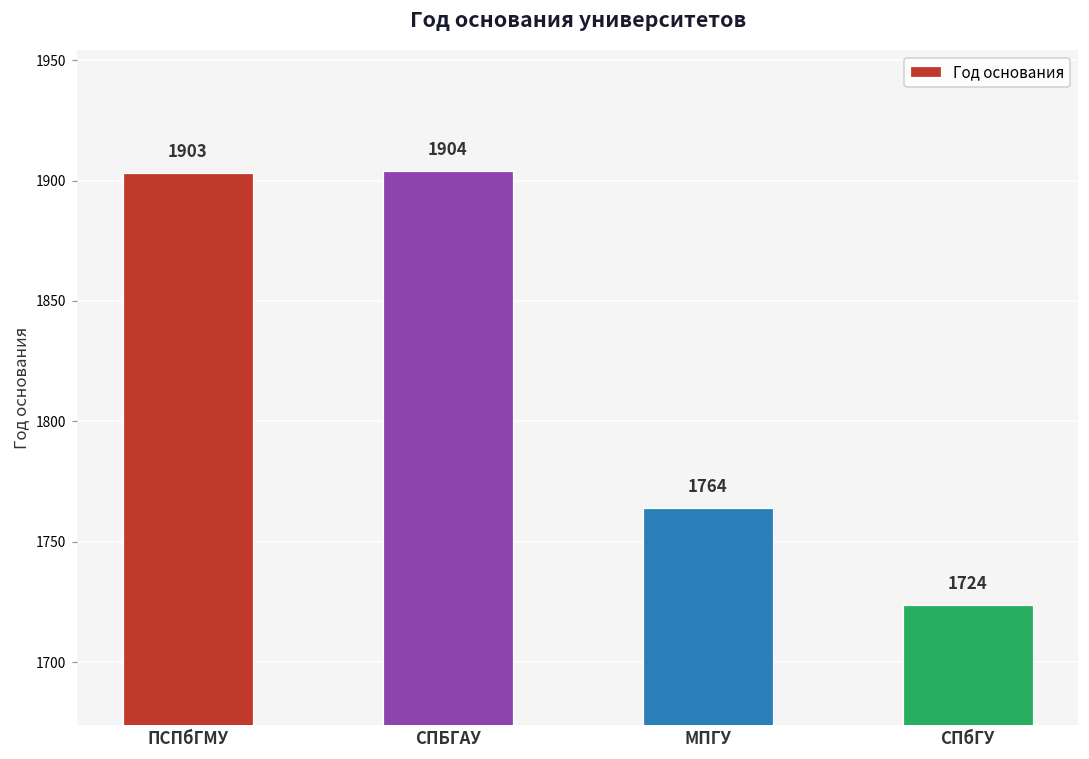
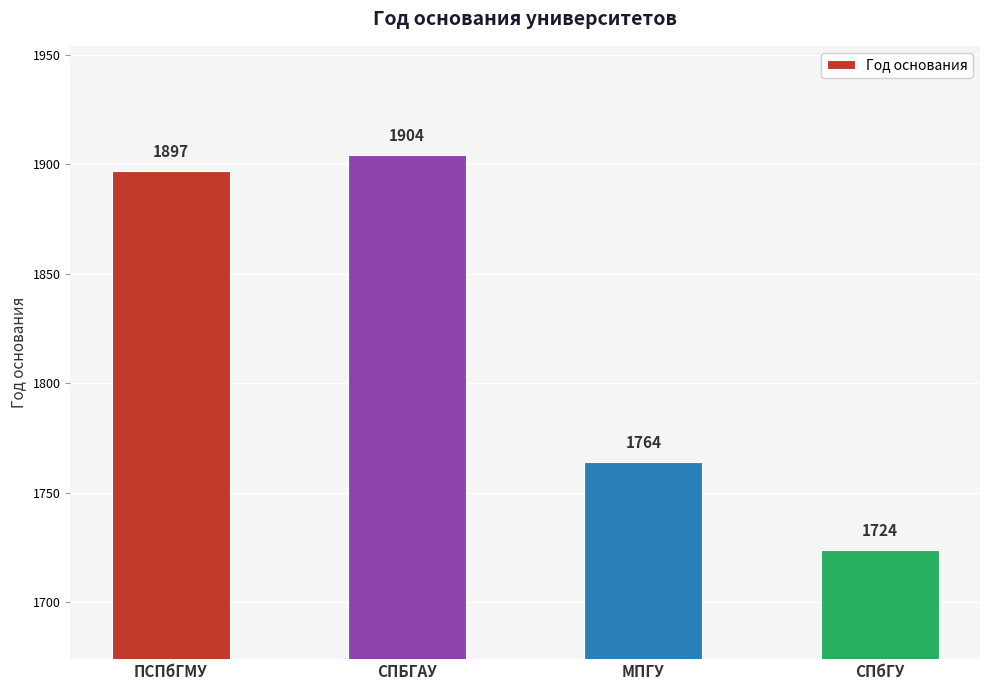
  {
-   "ПСПбГМУ": 1903,
+   "ПСПбГМУ": 1897,
    "СПБГАУ": 1904,
    "МПГУ": 1764,
    "СПбГУ": 1724
  }
